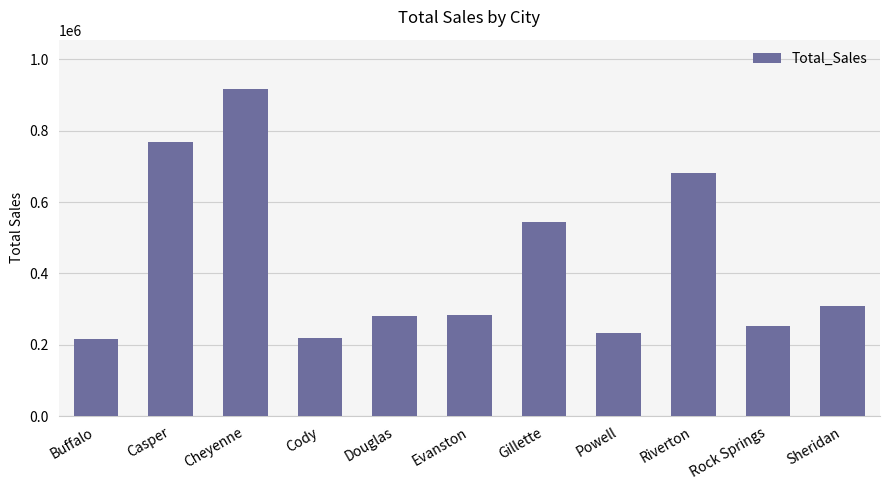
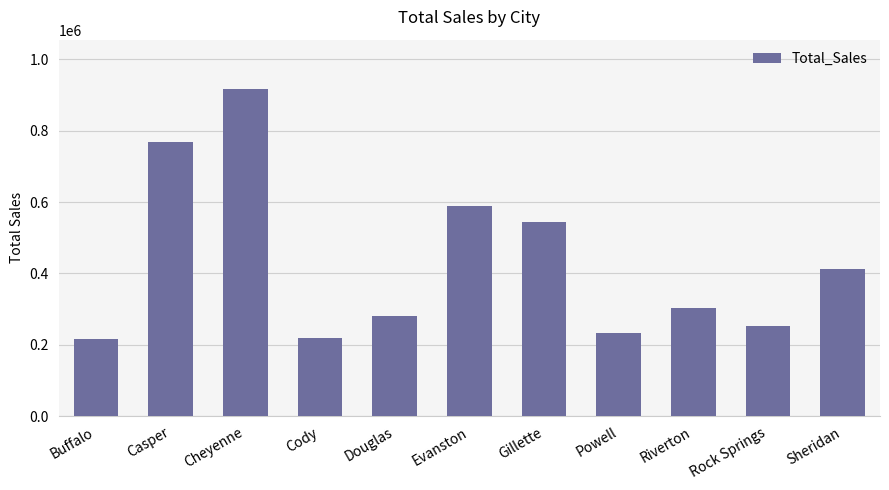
  {
    "Buffalo": 220000,
    "Casper": 770000,
    "Cheyenne": 920000,
    "Cody": 220000,
    "Douglas": 280000,
-   "Evanston": 280000,
+   "Evanston": 590000,
    "Gillette": 540000,
    "Powell": 230000,
-   "Riverton": 680000,
+   "Riverton": 300000,
    "Rock Springs": 250000,
-   "Sheridan": 310000
+   "Sheridan": 410000
  }
